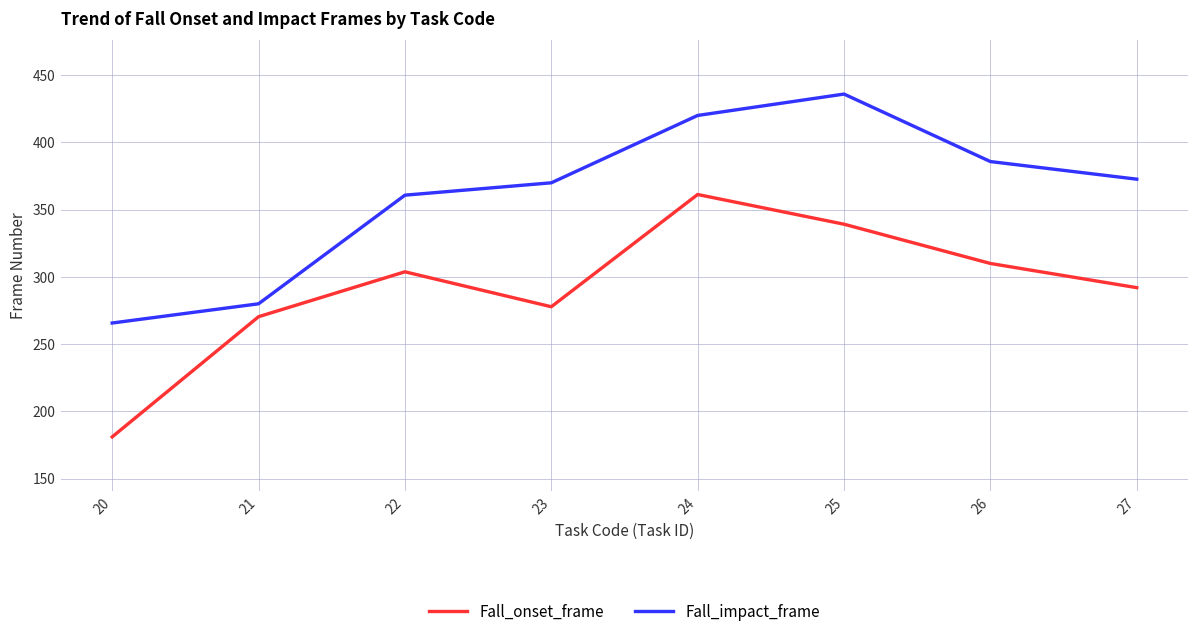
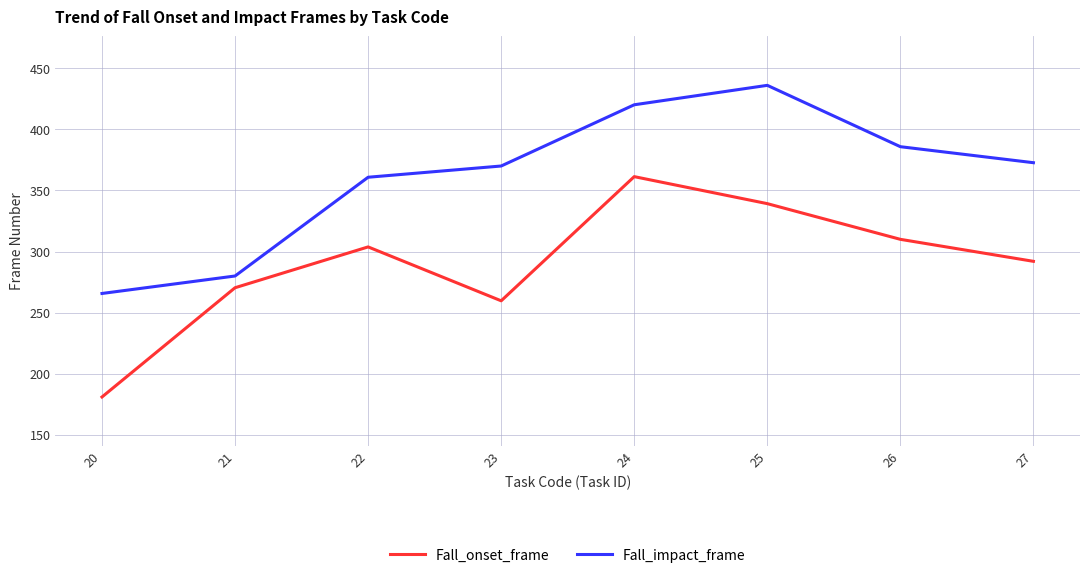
  {
    "Fall_onset_frame": {
      "20": 181,
      "21": 270,
      "22": 304,
-     "23": 278,
+     "23": 260,
      "24": 361,
      "25": 339,
      "26": 310,
      "27": 292
    },
    "Fall_impact_frame": {
      "20": 266,
      "21": 280,
      "22": 361,
      "23": 370,
      "24": 420,
      "25": 436,
      "26": 386,
      "27": 373
    }
  }
